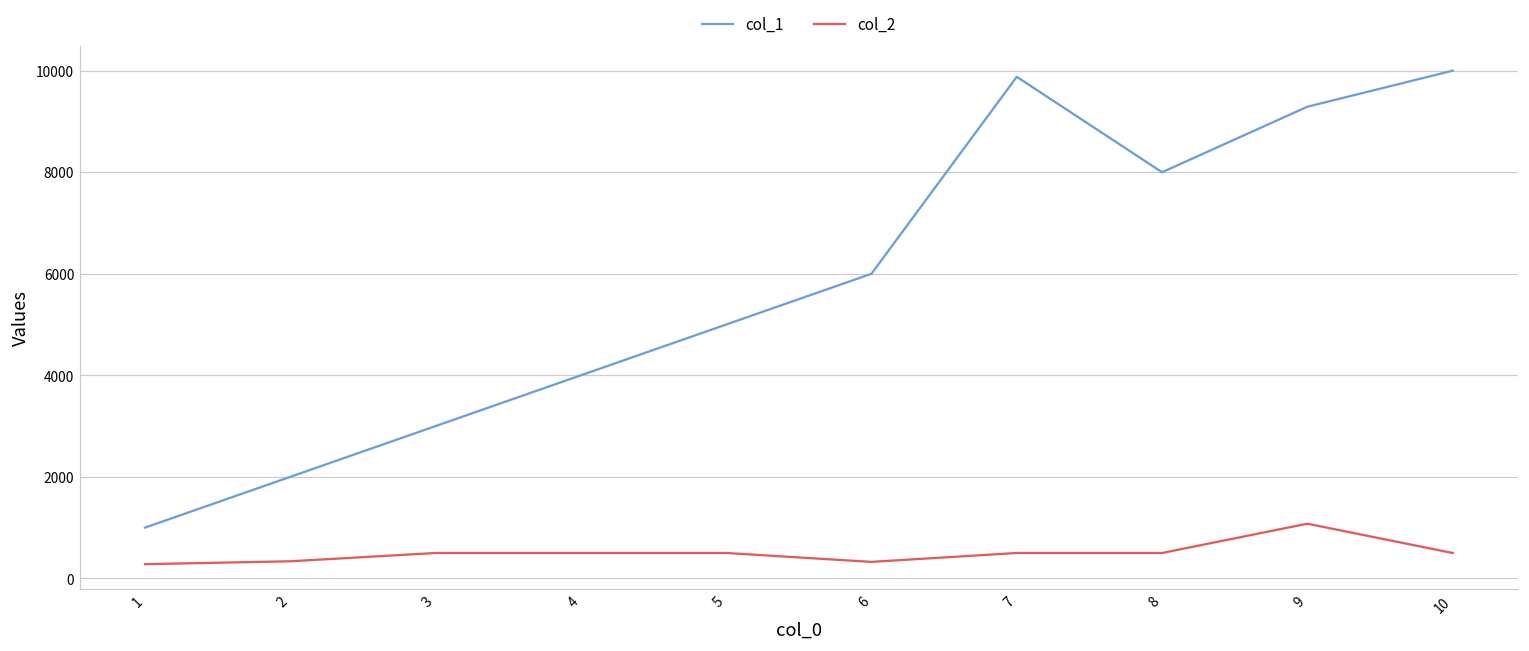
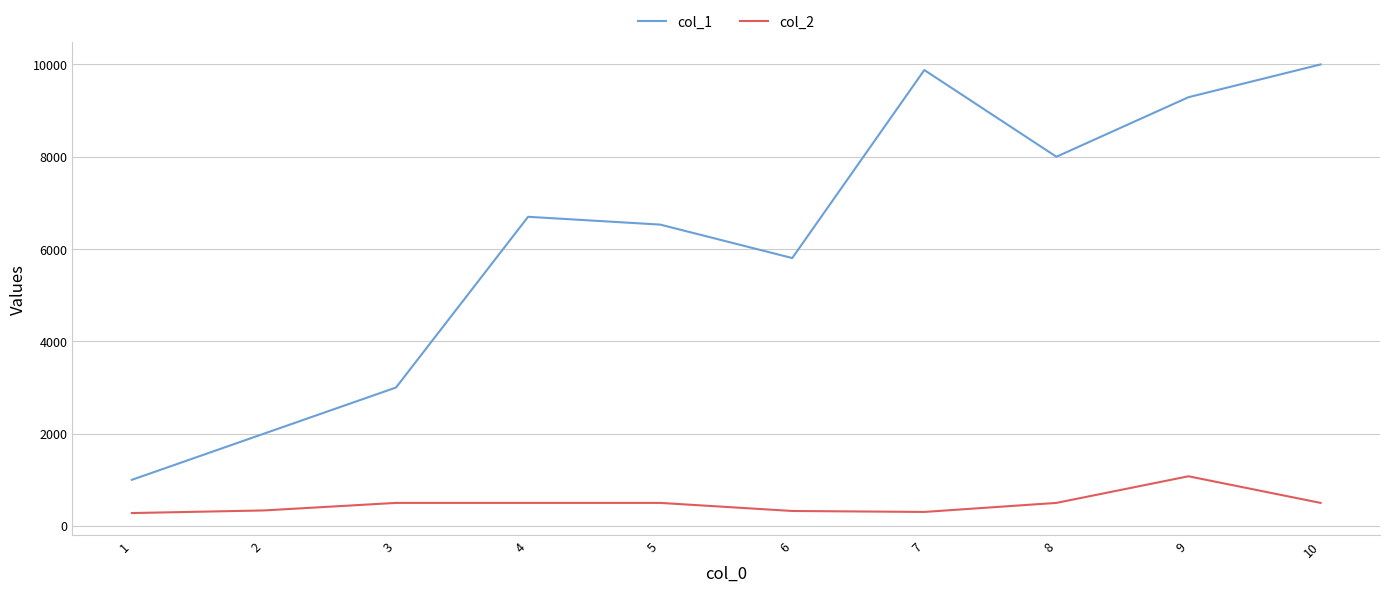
  {
    "col_1": {
      "1": 1000,
      "2": 2000,
      "3": 3000,
-     "4": 4000,
-     "5": 5000,
-     "6": 6000,
+     "4": 6700,
+     "5": 6500,
+     "6": 5800,
      "7": 9900,
      "8": 8000,
      "9": 9300,
      "10": 10000
    },
    "col_2": {
      "1": 300,
      "2": 300,
      "3": 500,
      "4": 500,
      "5": 500,
      "6": 300,
-     "7": 500,
+     "7": 300,
      "8": 500,
      "9": 1100,
      "10": 500
    }
  }
